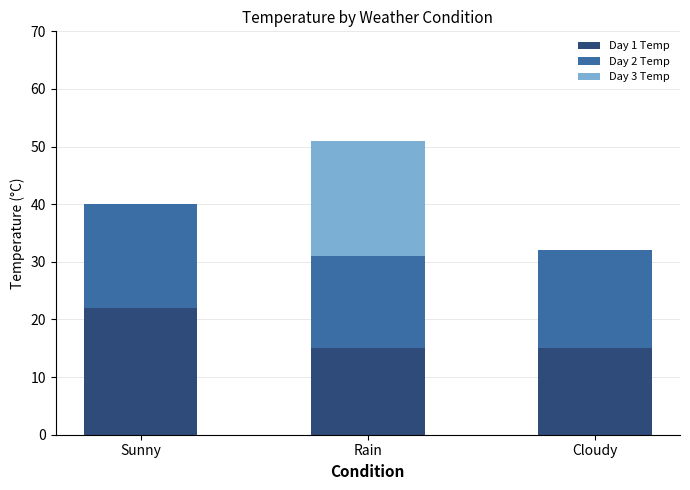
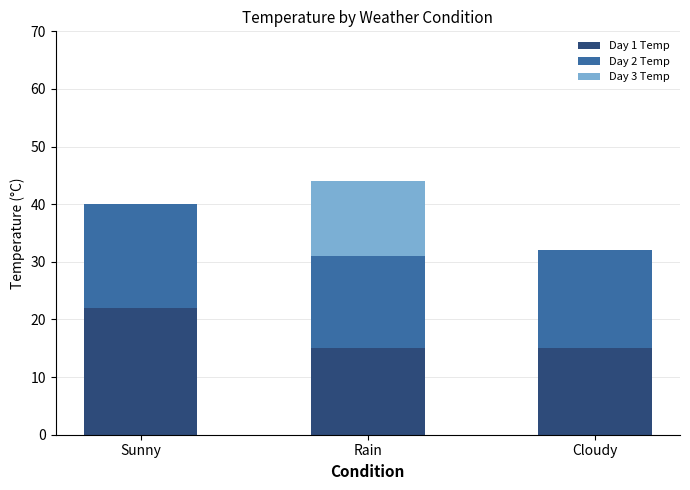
  {
    "Day 3 Temp": {
      "Sunny": 0,
-     "Rain": 20,
+     "Rain": 13,
      "Cloudy": 0
    }
  }
